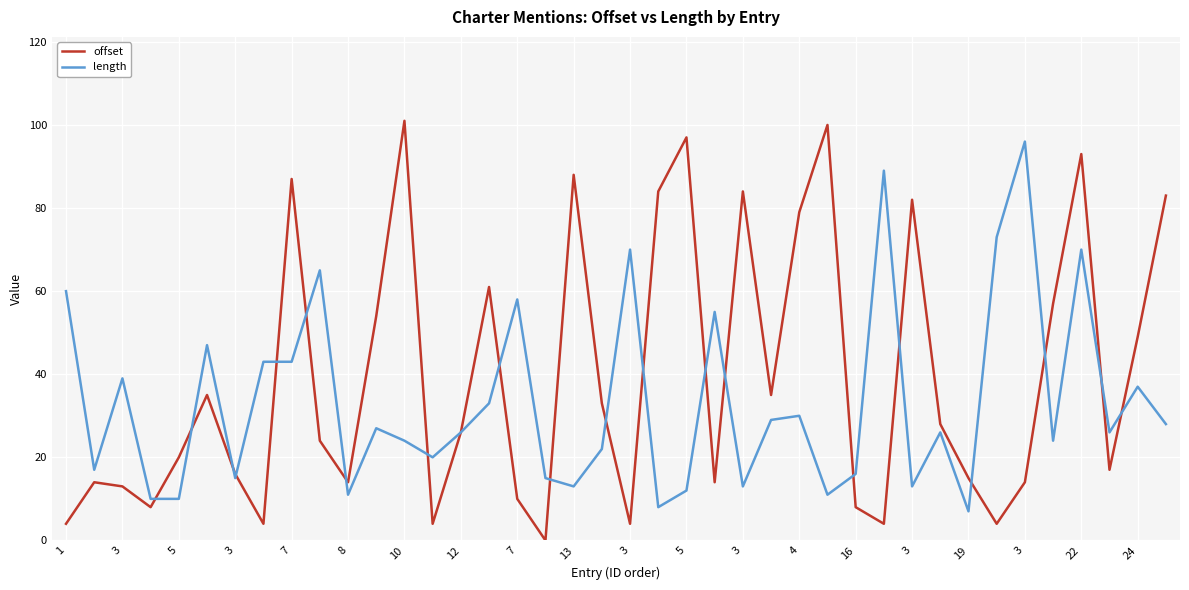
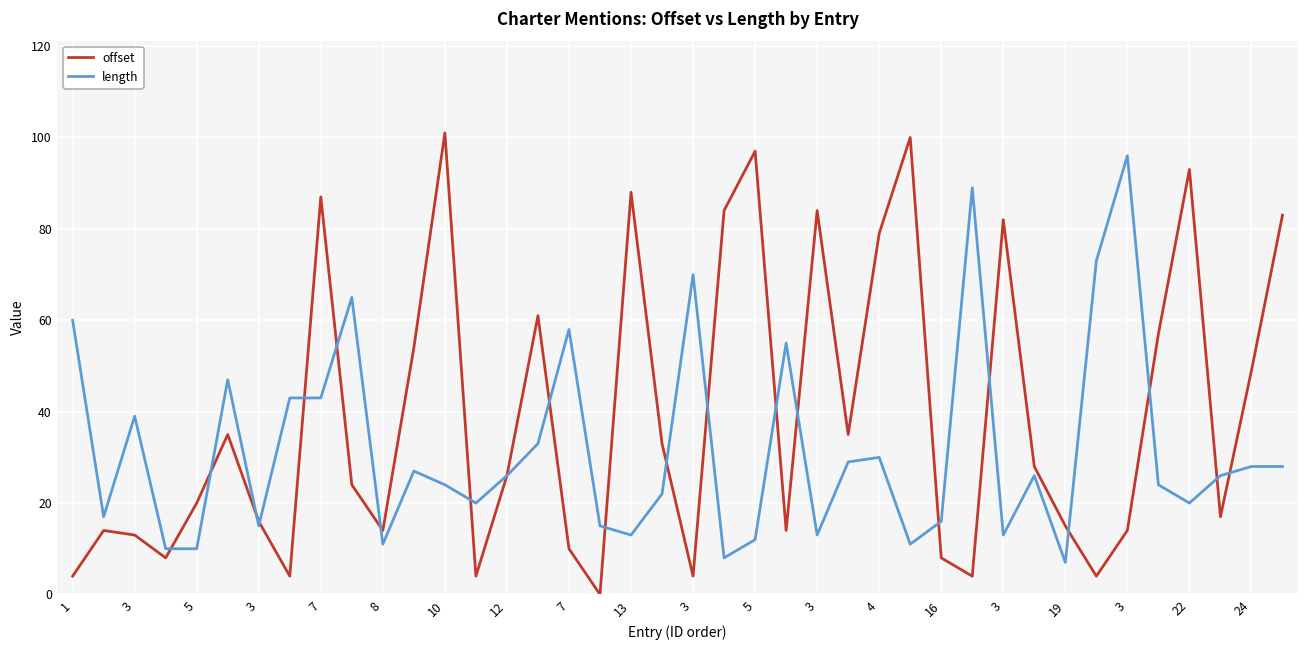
  {
    "offset": {
      "8": 14,
      "10": 101,
      "4": 79,
      "16": 8,
      "22": 93,
      "24": 49
    },
    "length": {
      "8": 11,
      "10": 24,
      "4": 30,
      "16": 16,
-     "22": 70,
-     "24": 37
+     "22": 20,
+     "24": 28
    }
  }
